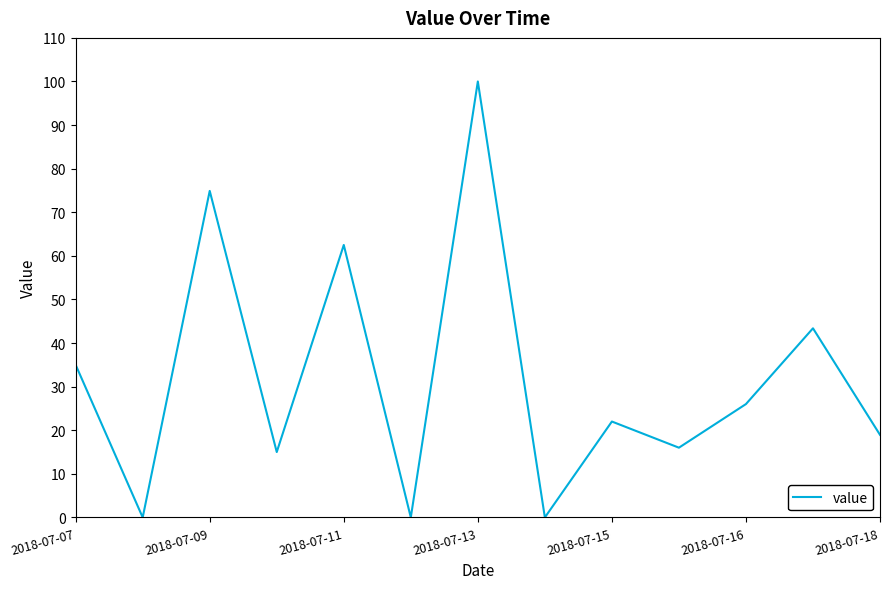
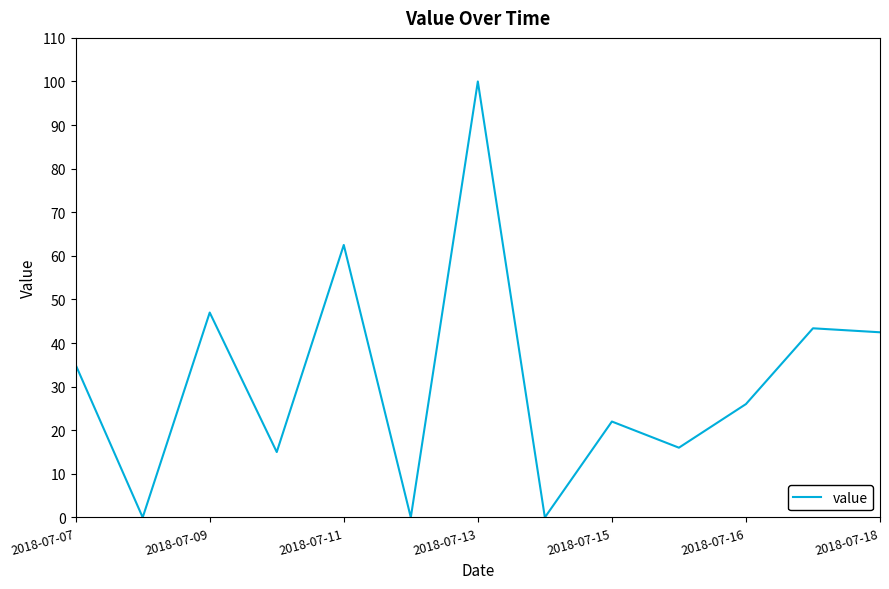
  {
    "2018-07-07": 35,
-   "2018-07-09": 75,
+   "2018-07-09": 47,
    "2018-07-11": 63,
    "2018-07-13": 100,
    "2018-07-15": 22,
-   "2018-07-18": 19
+   "2018-07-18": 42
  }
